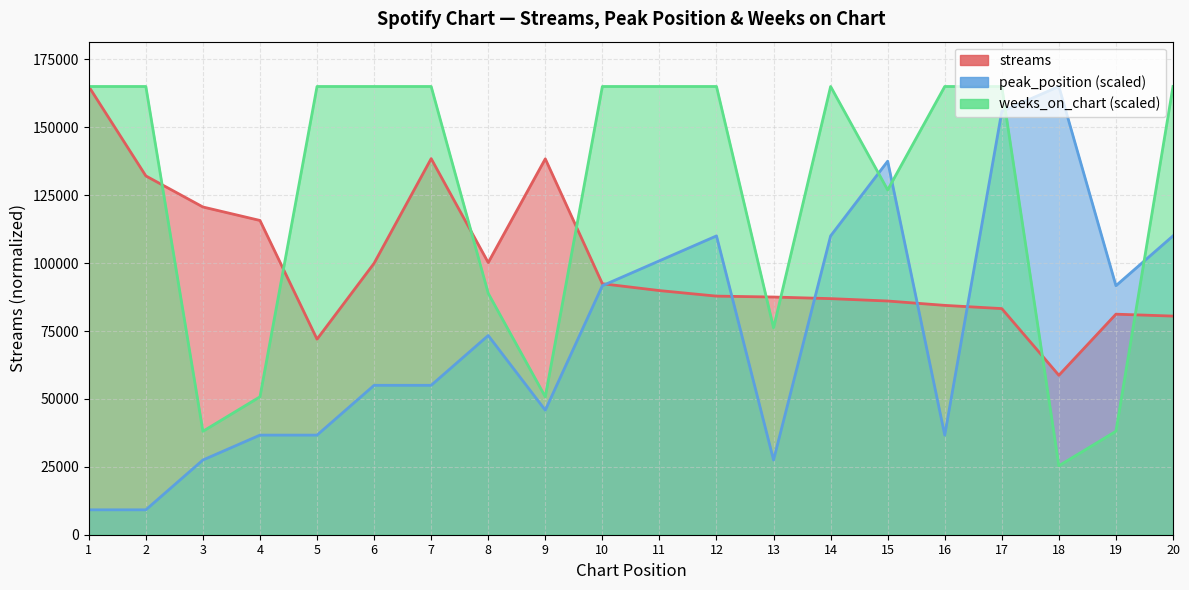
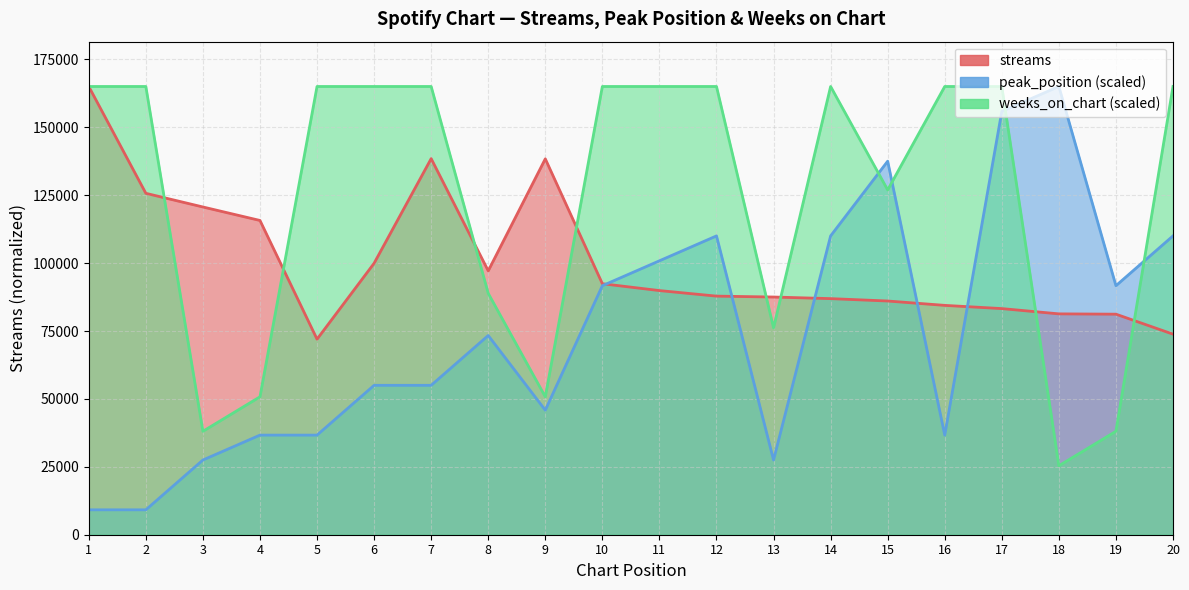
  {
    "streams": {
-     "2": 132000,
+     "2": 126000,
      "3": 121000,
      "4": 116000,
      "5": 72000,
      "6": 100000,
      "7": 138000,
-     "8": 100000,
+     "8": 97000,
      "9": 138000,
      "11": 90000,
      "12": 88000,
      "13": 88000,
      "14": 87000,
      "15": 86000,
      "16": 84000,
      "17": 83000,
-     "18": 59000,
+     "18": 81000,
      "19": 81000,
-     "20": 81000
+     "20": 74000
    }
  }
